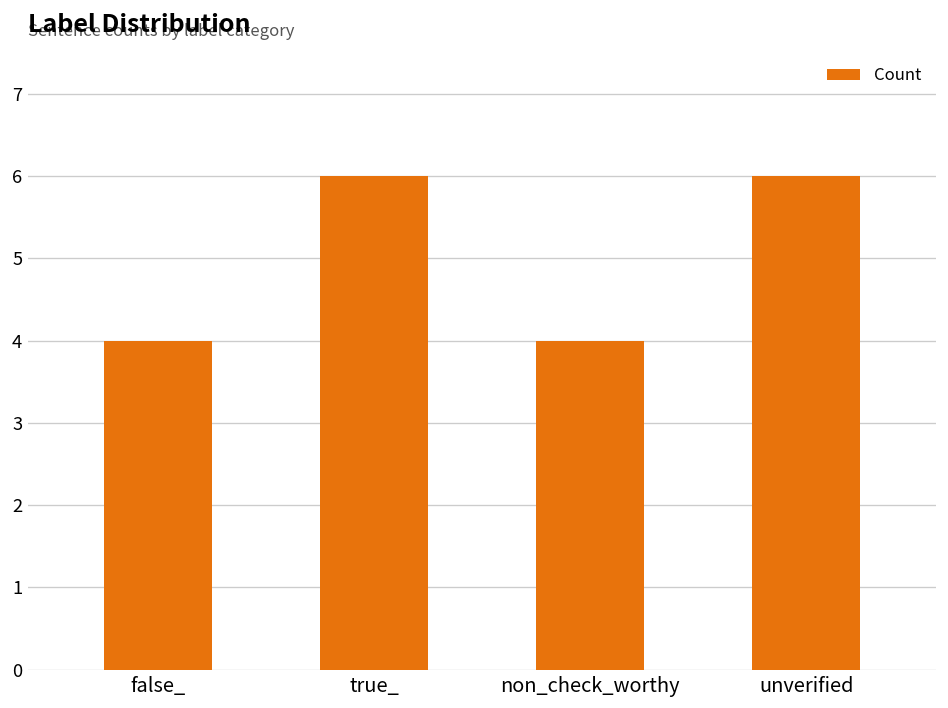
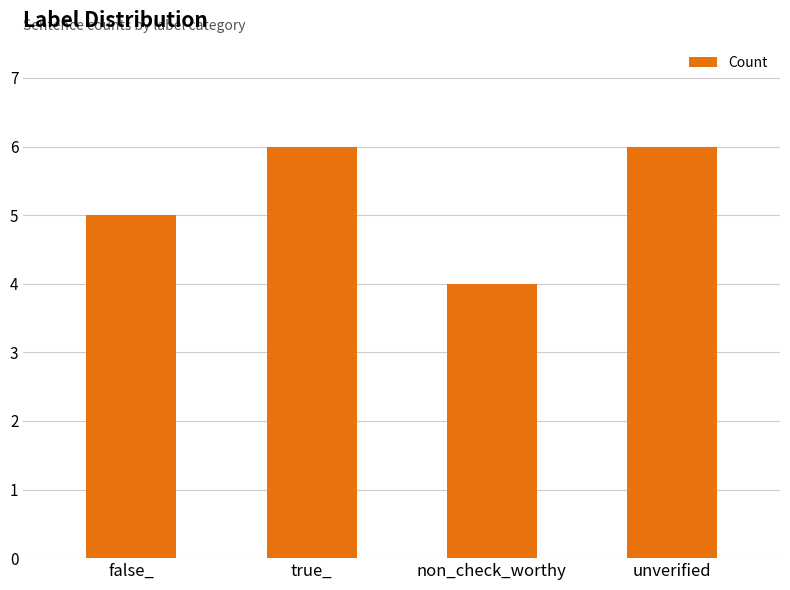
  {
-   "false_": 4,
+   "false_": 5,
    "true_": 6,
    "non_check_worthy": 4,
    "unverified": 6
  }
